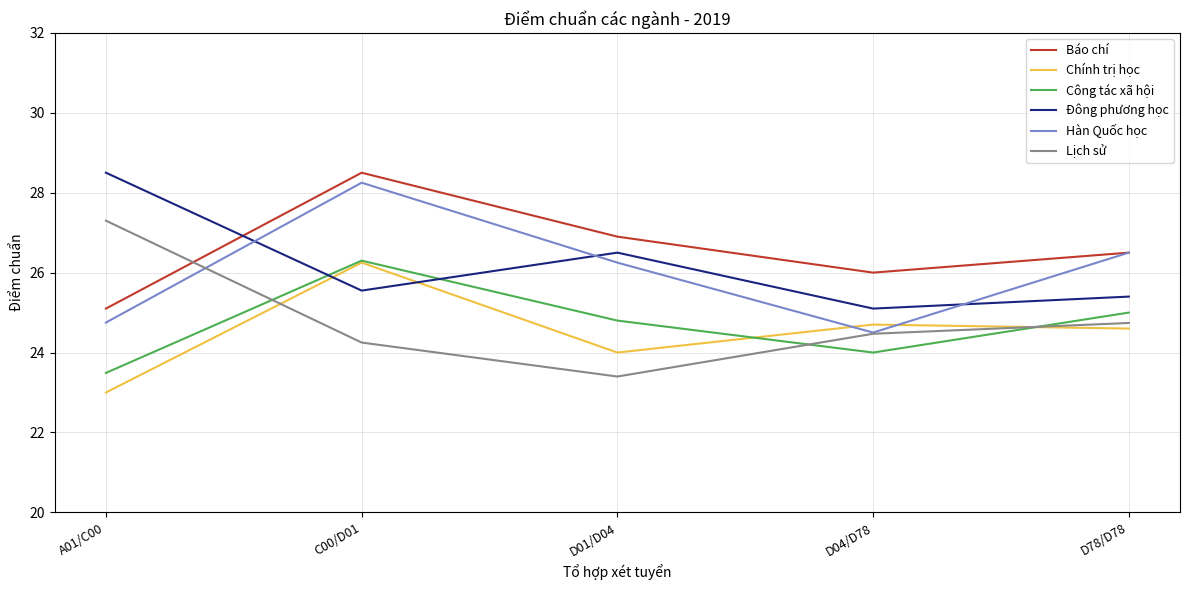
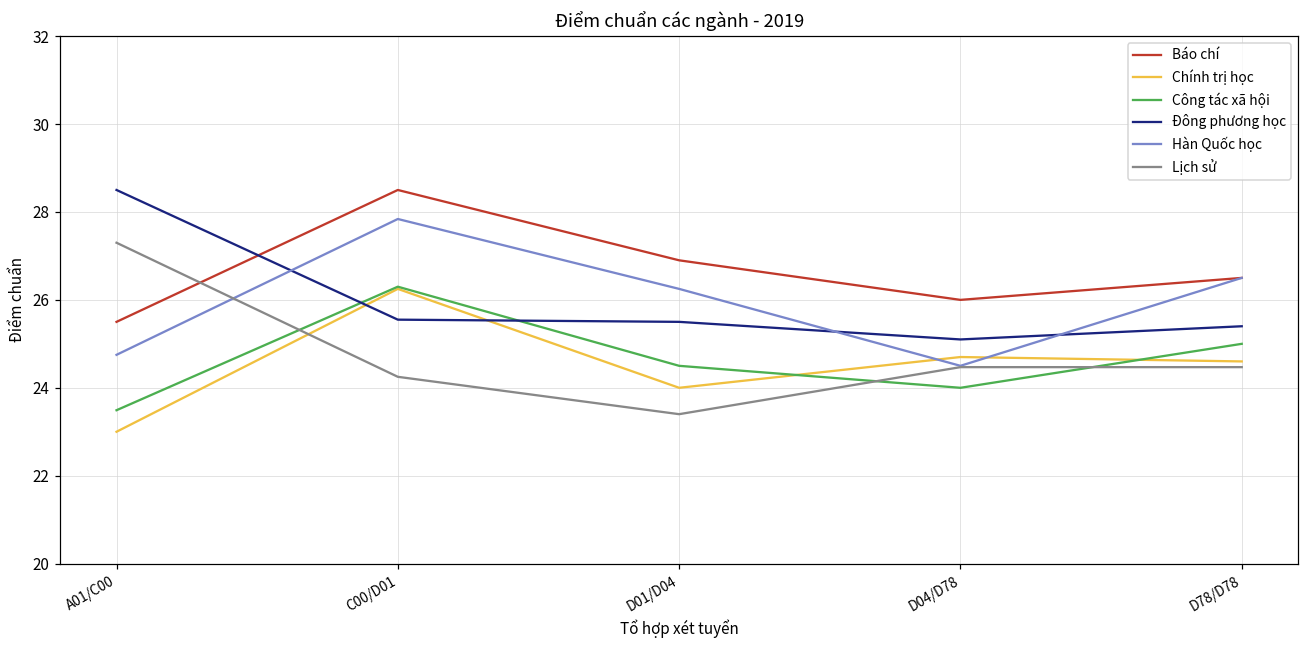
  {
    "Báo chí": {
-     "A01/C00": 25.1,
+     "A01/C00": 25.5,
      "C00/D01": 28.5,
      "D01/D04": 26.9,
      "D04/D78": 26.0
    },
    "Chính trị học": {
      "A01/C00": 23.0,
      "D01/D04": 24.0,
      "D04/D78": 24.7,
      "D78/D78": 24.6
    },
    "Công tác xã hội": {
      "A01/C00": 23.5,
-     "D01/D04": 24.8,
+     "D01/D04": 24.5,
      "D04/D78": 24.0,
      "D78/D78": 25.0
    },
    "Đông phương học": {
      "A01/C00": 28.5,
      "C00/D01": 25.6,
-     "D01/D04": 26.5,
+     "D01/D04": 25.5,
      "D04/D78": 25.1,
      "D78/D78": 25.4
    },
    "Hàn Quốc học": {
      "A01/C00": 24.8,
-     "C00/D01": 28.3,
+     "C00/D01": 27.8,
      "D01/D04": 26.3
    },
    "Lịch sử": {
      "A01/C00": 27.3,
      "C00/D01": 24.3,
      "D01/D04": 23.4,
-     "D78/D78": 24.7
+     "D78/D78": 24.5
    }
  }
